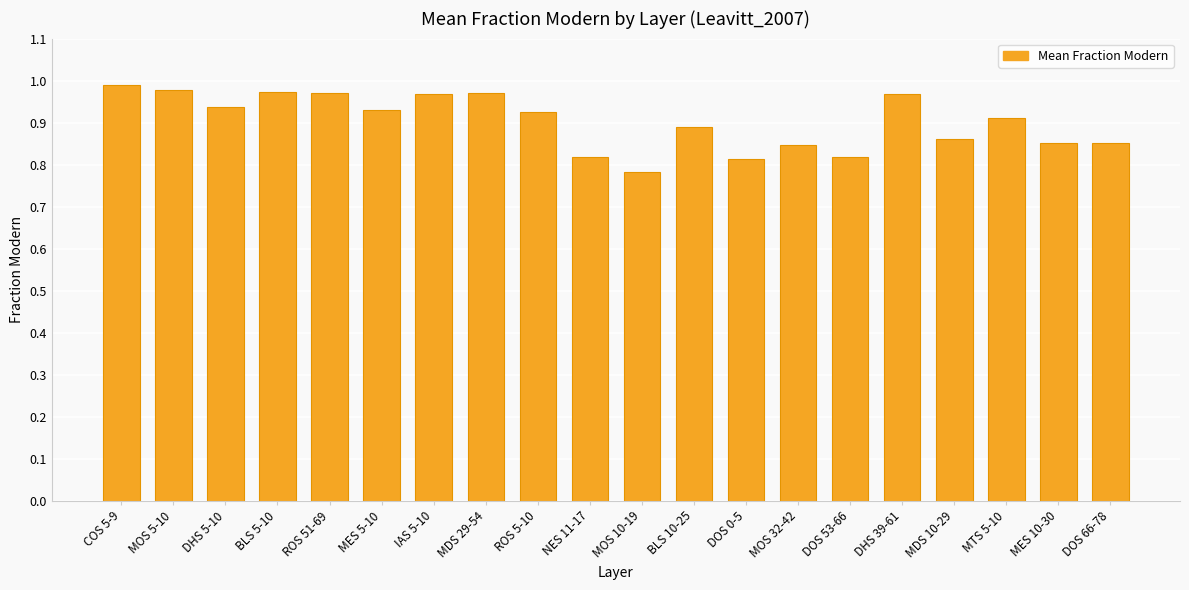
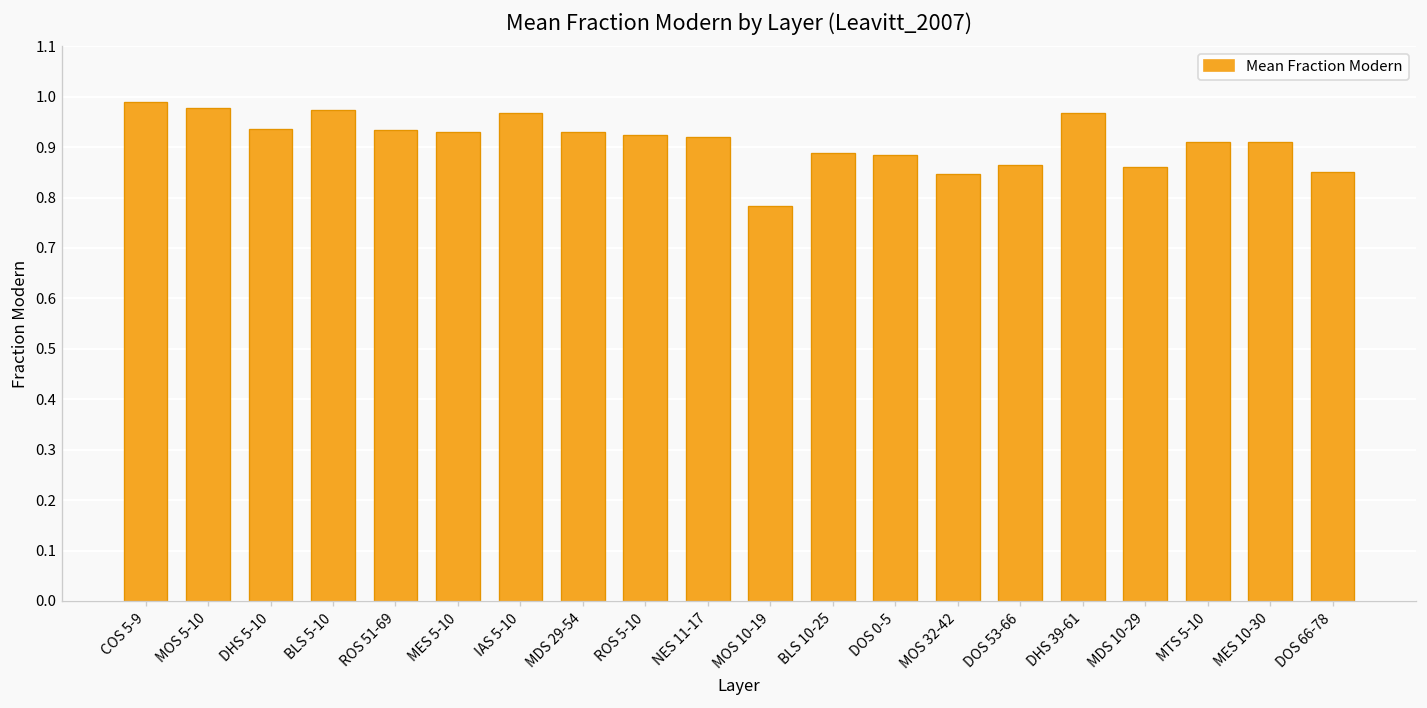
  {
    "COS 5-9": 0.99,
    "MOS 5-10": 0.98,
    "DHS 5-10": 0.94,
    "BLS 5-10": 0.97,
-   "ROS 51-69": 0.97,
+   "ROS 51-69": 0.93,
    "MES 5-10": 0.93,
    "IAS 5-10": 0.97,
-   "MDS 29-54": 0.97,
+   "MDS 29-54": 0.93,
    "ROS 5-10": 0.93,
-   "NES 11-17": 0.82,
+   "NES 11-17": 0.92,
    "MOS 10-19": 0.78,
    "BLS 10-25": 0.89,
-   "DOS 0-5": 0.81,
+   "DOS 0-5": 0.88,
    "MOS 32-42": 0.85,
-   "DOS 53-66": 0.82,
+   "DOS 53-66": 0.87,
    "DHS 39-61": 0.97,
    "MDS 10-29": 0.86,
    "MTS 5-10": 0.91,
-   "MES 10-30": 0.85,
+   "MES 10-30": 0.91,
    "DOS 66-78": 0.85
  }
